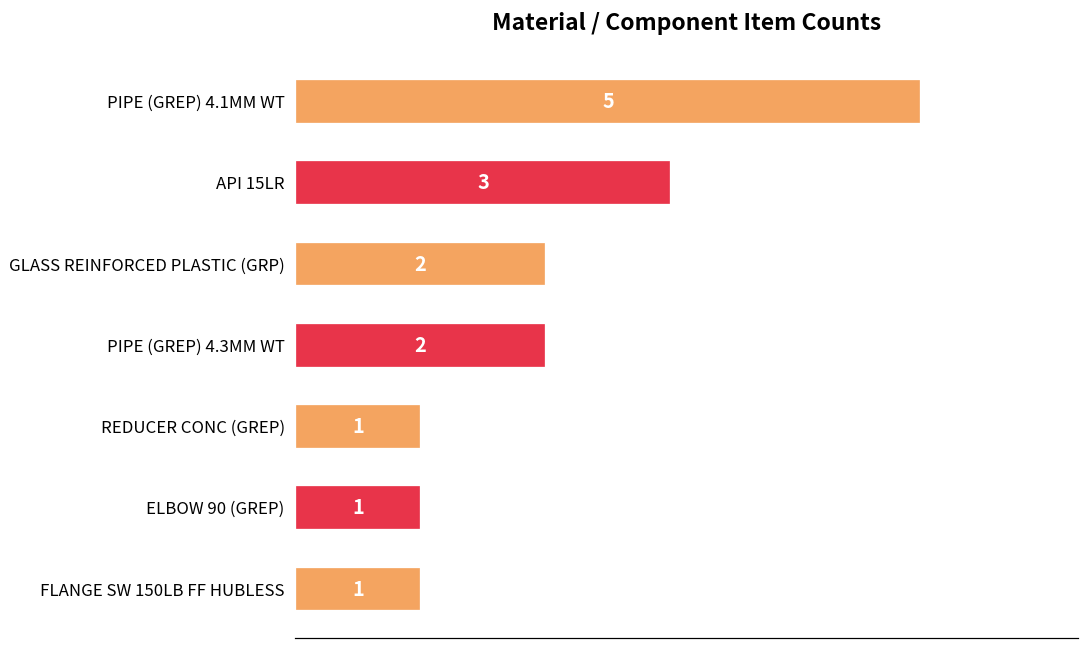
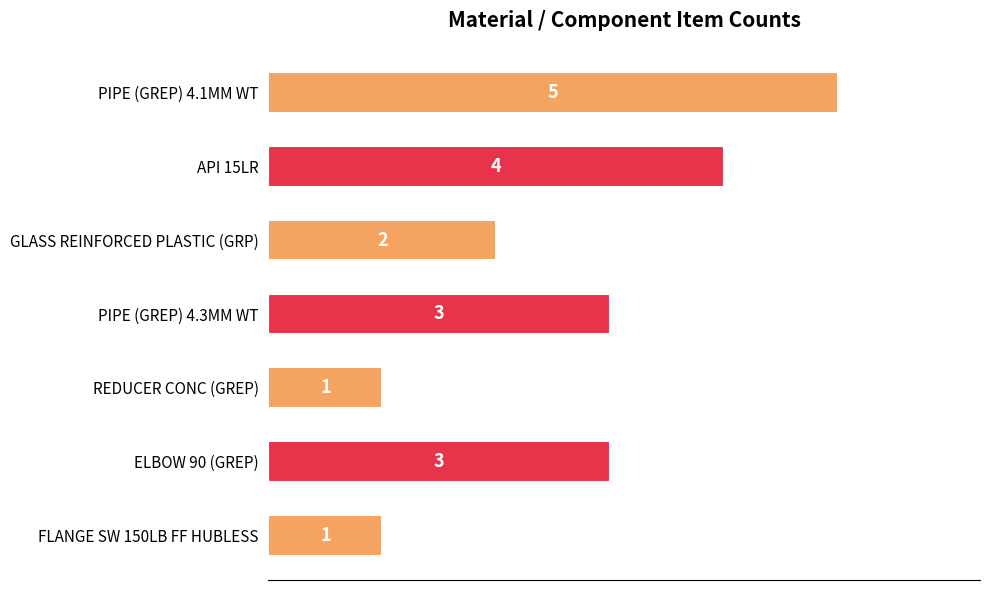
  {
    "PIPE (GREP) 4.1MM WT": 5,
-   "API 15LR": 3,
+   "API 15LR": 4,
    "GLASS REINFORCED PLASTIC (GRP)": 2,
-   "PIPE (GREP) 4.3MM WT": 2,
+   "PIPE (GREP) 4.3MM WT": 3,
    "REDUCER CONC (GREP)": 1,
-   "ELBOW 90 (GREP)": 1,
+   "ELBOW 90 (GREP)": 3,
    "FLANGE SW 150LB FF HUBLESS": 1
  }
